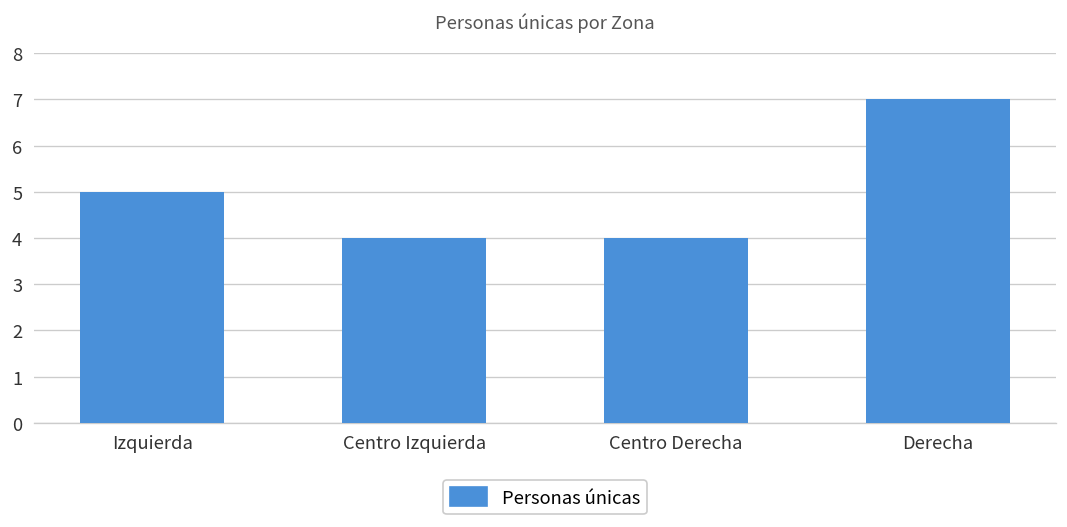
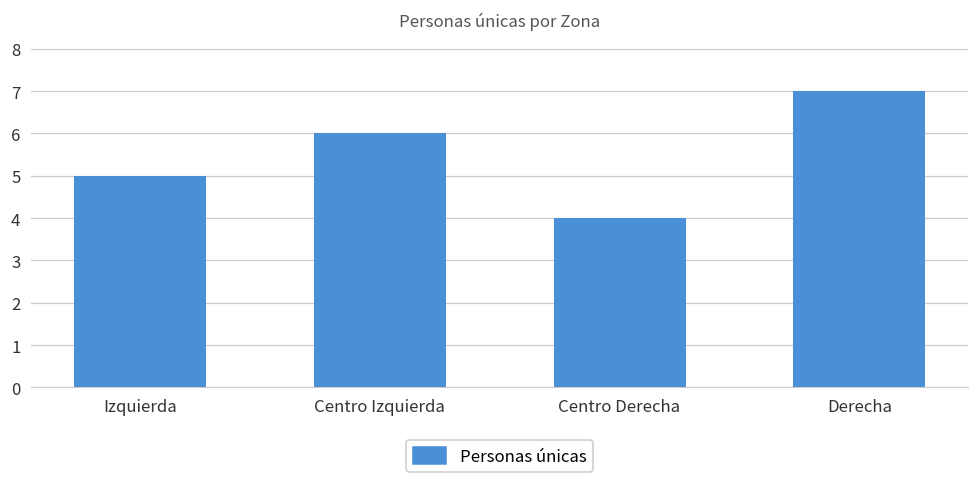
  {
    "Izquierda": 5,
-   "Centro Izquierda": 4,
+   "Centro Izquierda": 6,
    "Centro Derecha": 4,
    "Derecha": 7
  }
